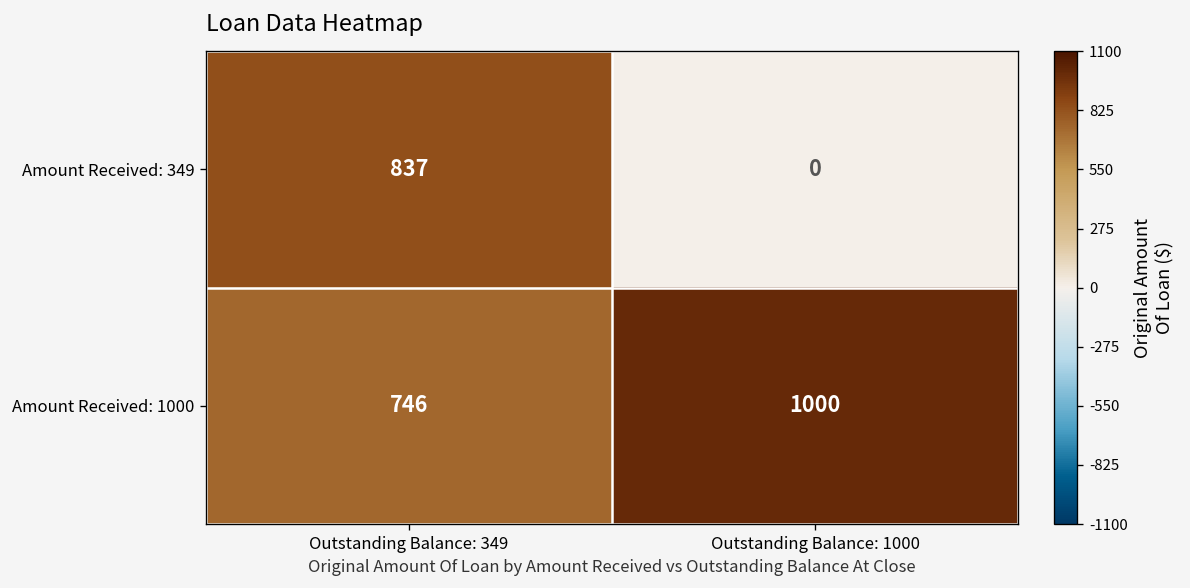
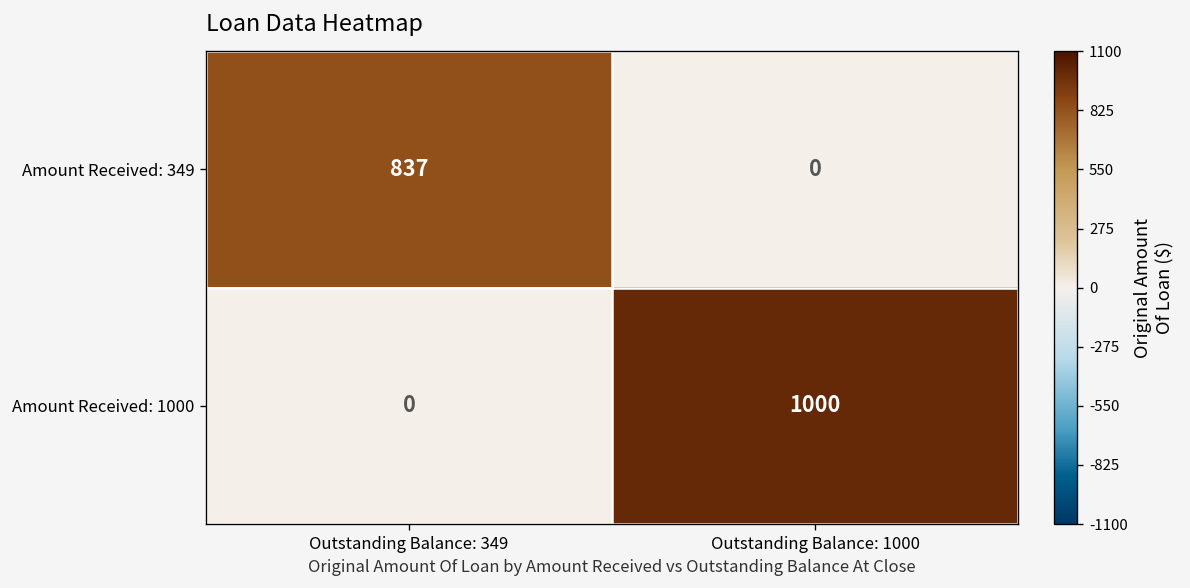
  {
    "Amount Received: 349": {
      "Outstanding Balance: 349": 837,
      "Outstanding Balance: 1000": 0
    },
    "Amount Received: 1000": {
-     "Outstanding Balance: 349": 746,
+     "Outstanding Balance: 349": 0,
      "Outstanding Balance: 1000": 1000
    }
  }
